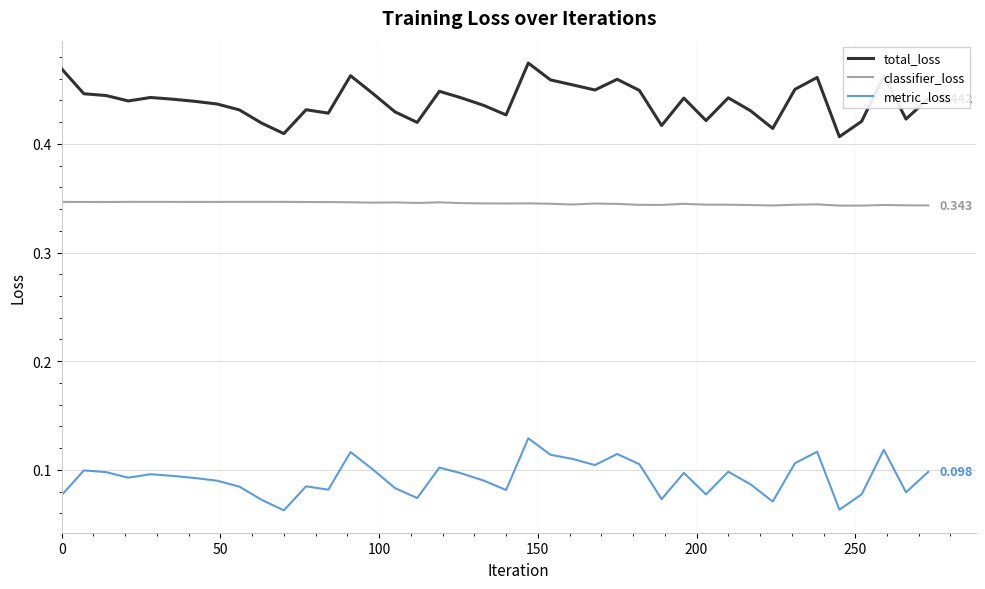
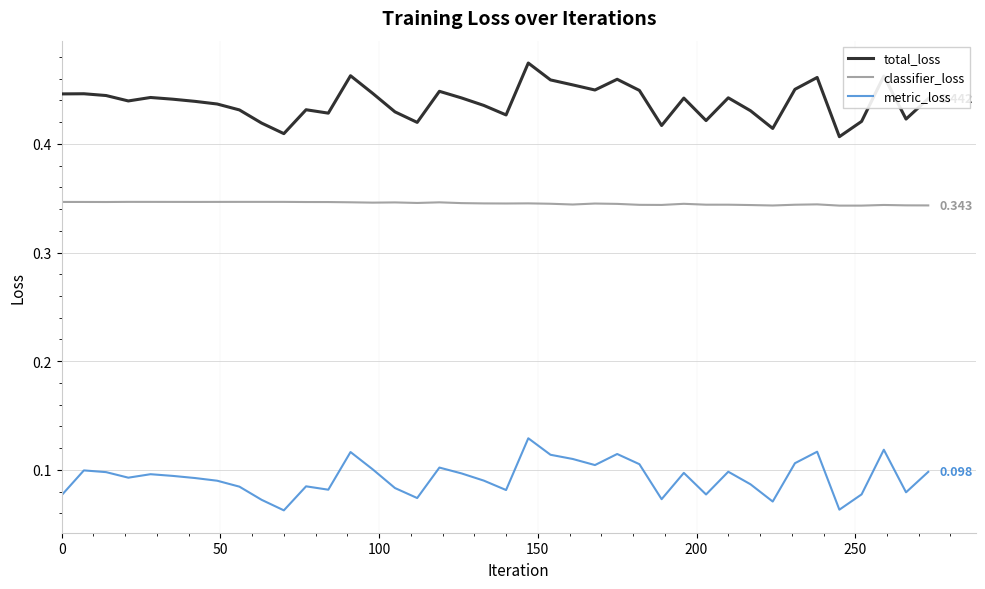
  {
    "total_loss": {
-     "0": 0.469
+     "0": 0.446
    },
    "classifier_loss": {
      "0": 0.347
    },
    "metric_loss": {
      "0": 0.077
    }
  }
